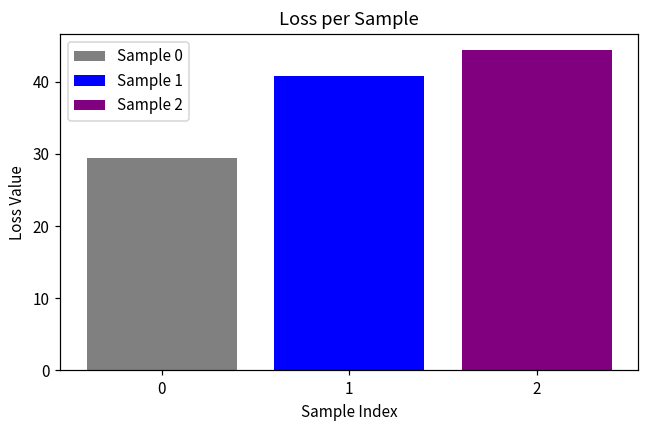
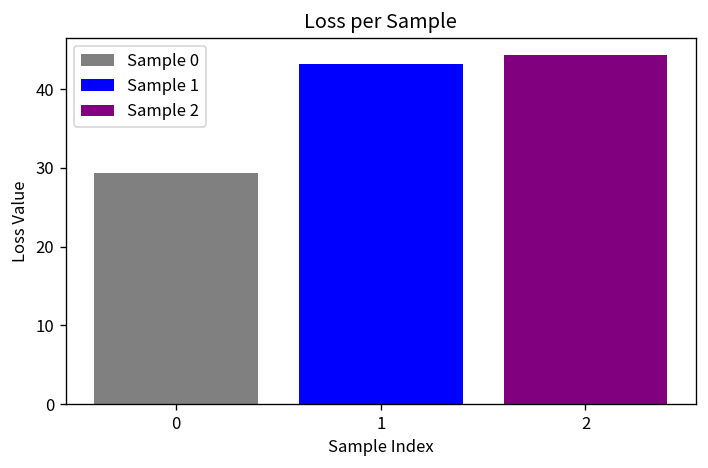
  {
    "0": 29,
-   "1": 41,
+   "1": 43,
    "2": 44
  }
